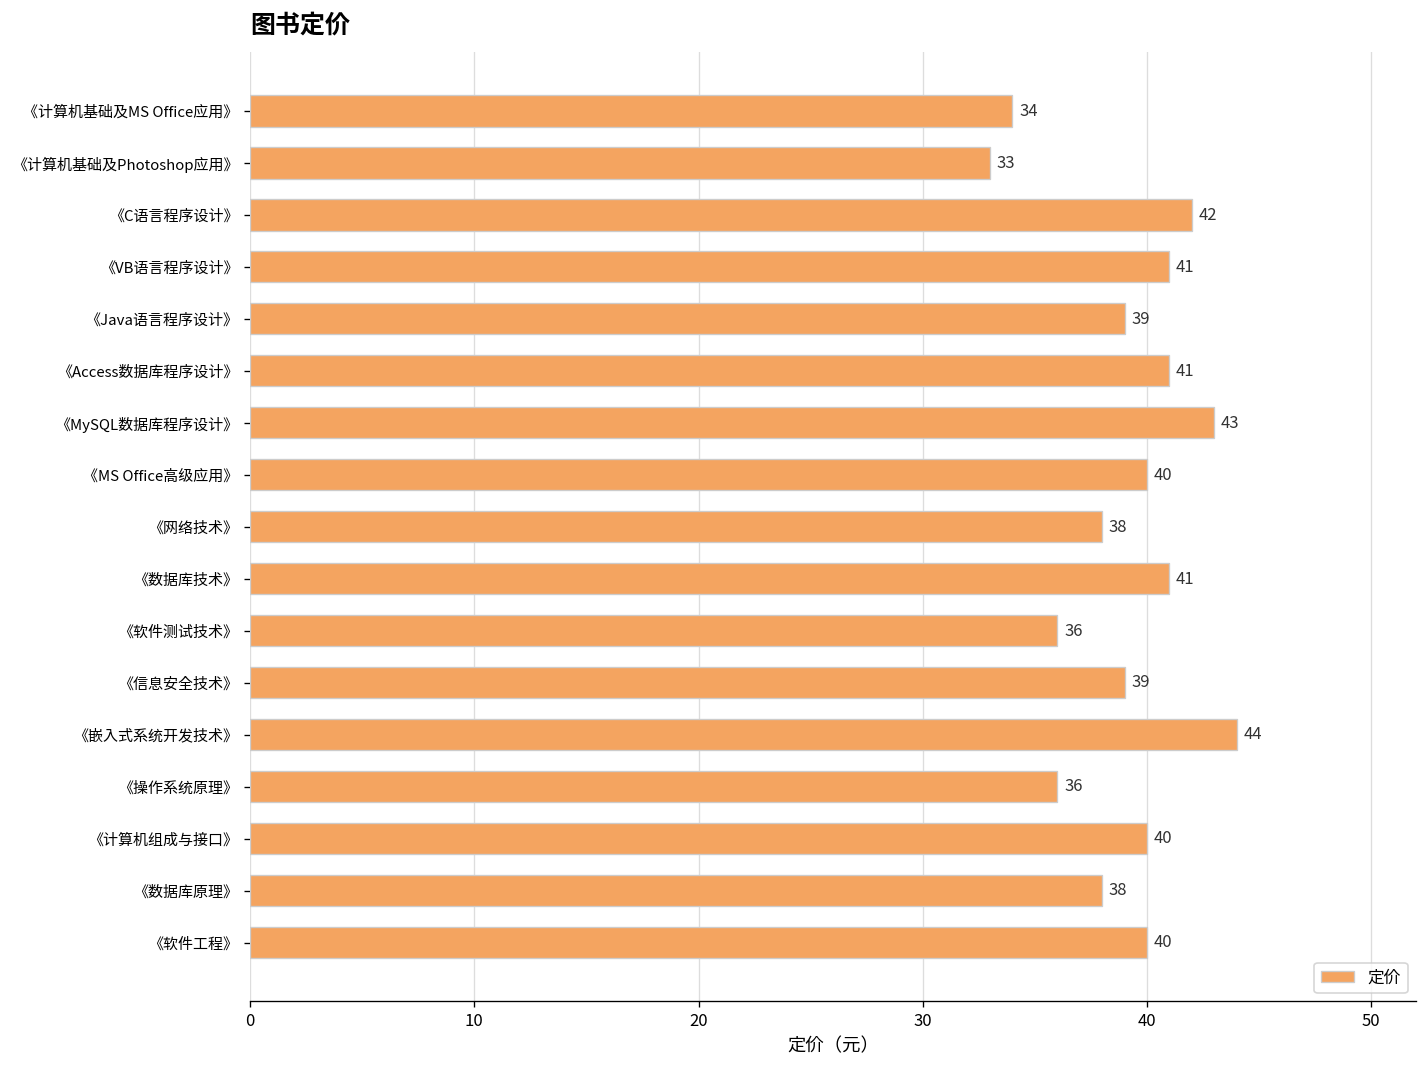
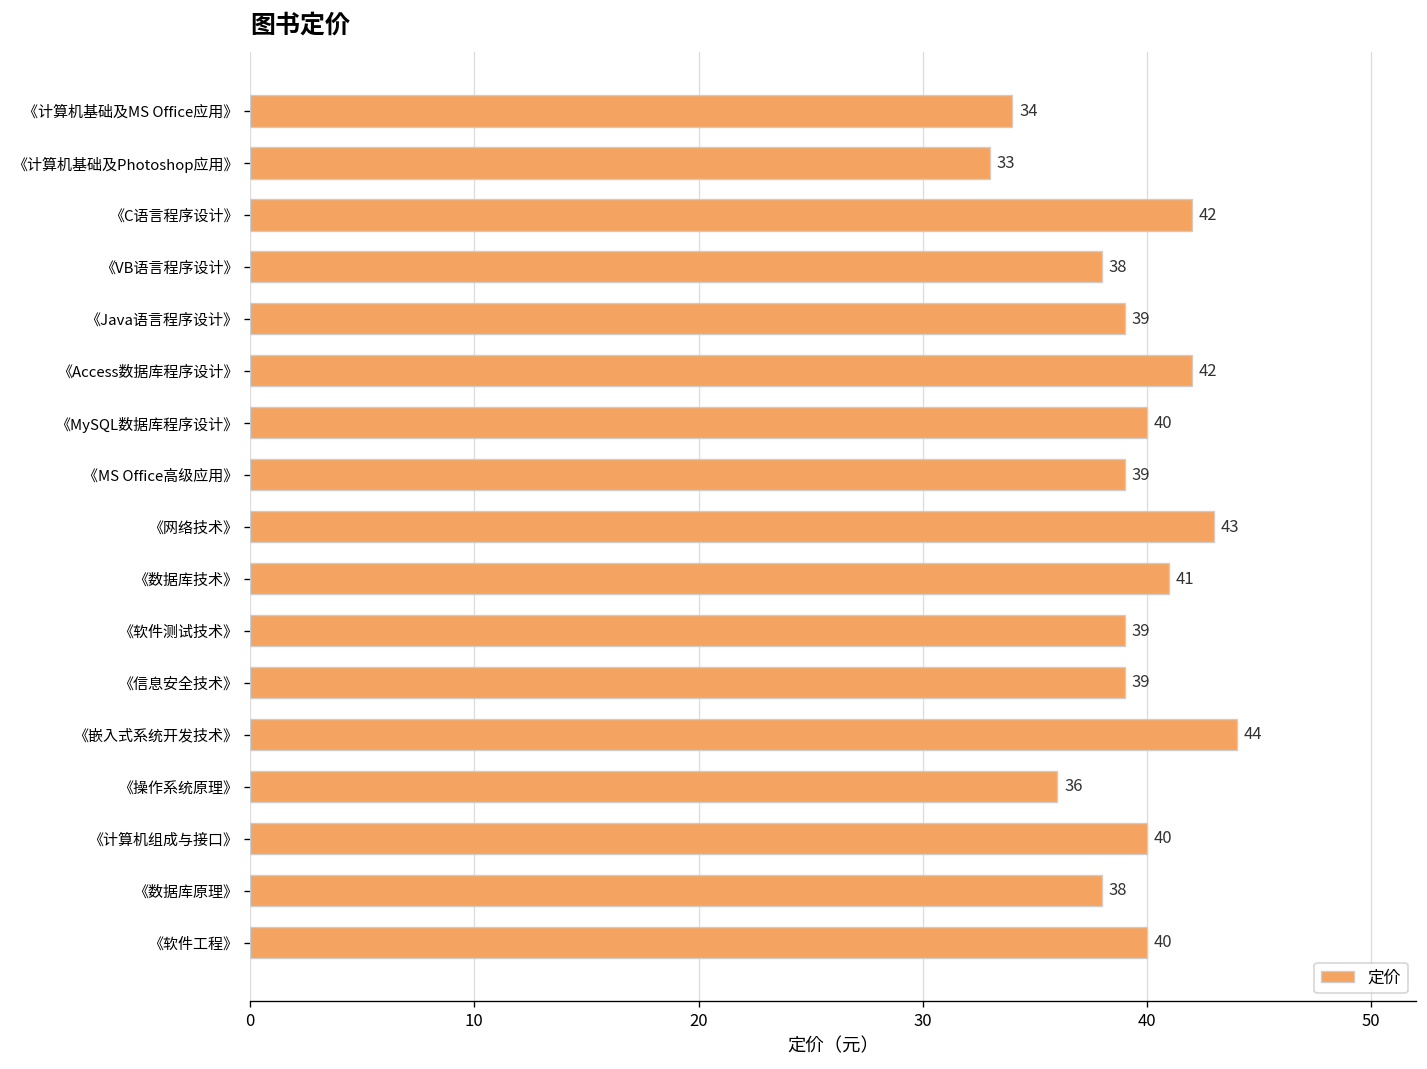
  {
    "《计算机基础及MS Office应用》": 34,
    "《计算机基础及Photoshop应用》": 33,
    "《C语言程序设计》": 42,
-   "《VB语言程序设计》": 41,
+   "《VB语言程序设计》": 38,
    "《Java语言程序设计》": 39,
-   "《Access数据库程序设计》": 41,
-   "《MySQL数据库程序设计》": 43,
-   "《MS Office高级应用》": 40,
-   "《网络技术》": 38,
+   "《Access数据库程序设计》": 42,
+   "《MySQL数据库程序设计》": 40,
+   "《MS Office高级应用》": 39,
+   "《网络技术》": 43,
    "《数据库技术》": 41,
-   "《软件测试技术》": 36,
+   "《软件测试技术》": 39,
    "《信息安全技术》": 39,
    "《嵌入式系统开发技术》": 44,
    "《操作系统原理》": 36,
    "《计算机组成与接口》": 40,
    "《数据库原理》": 38,
    "《软件工程》": 40
  }
